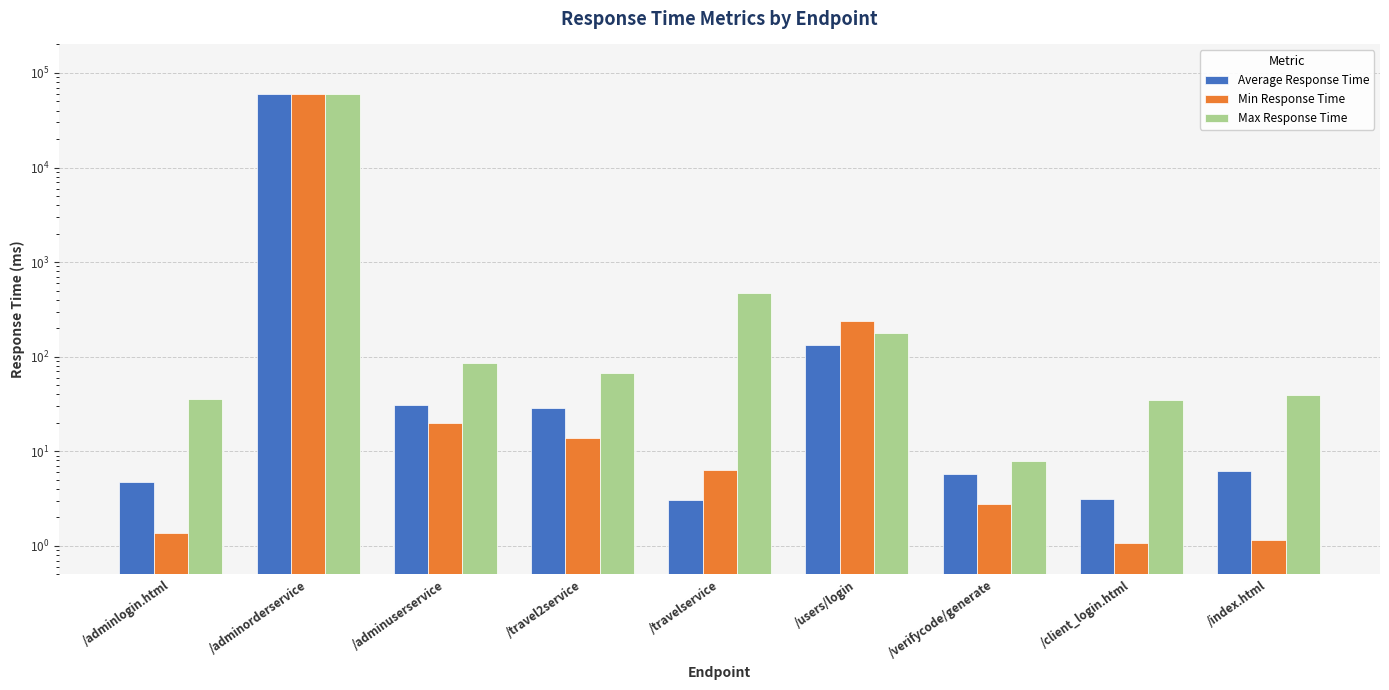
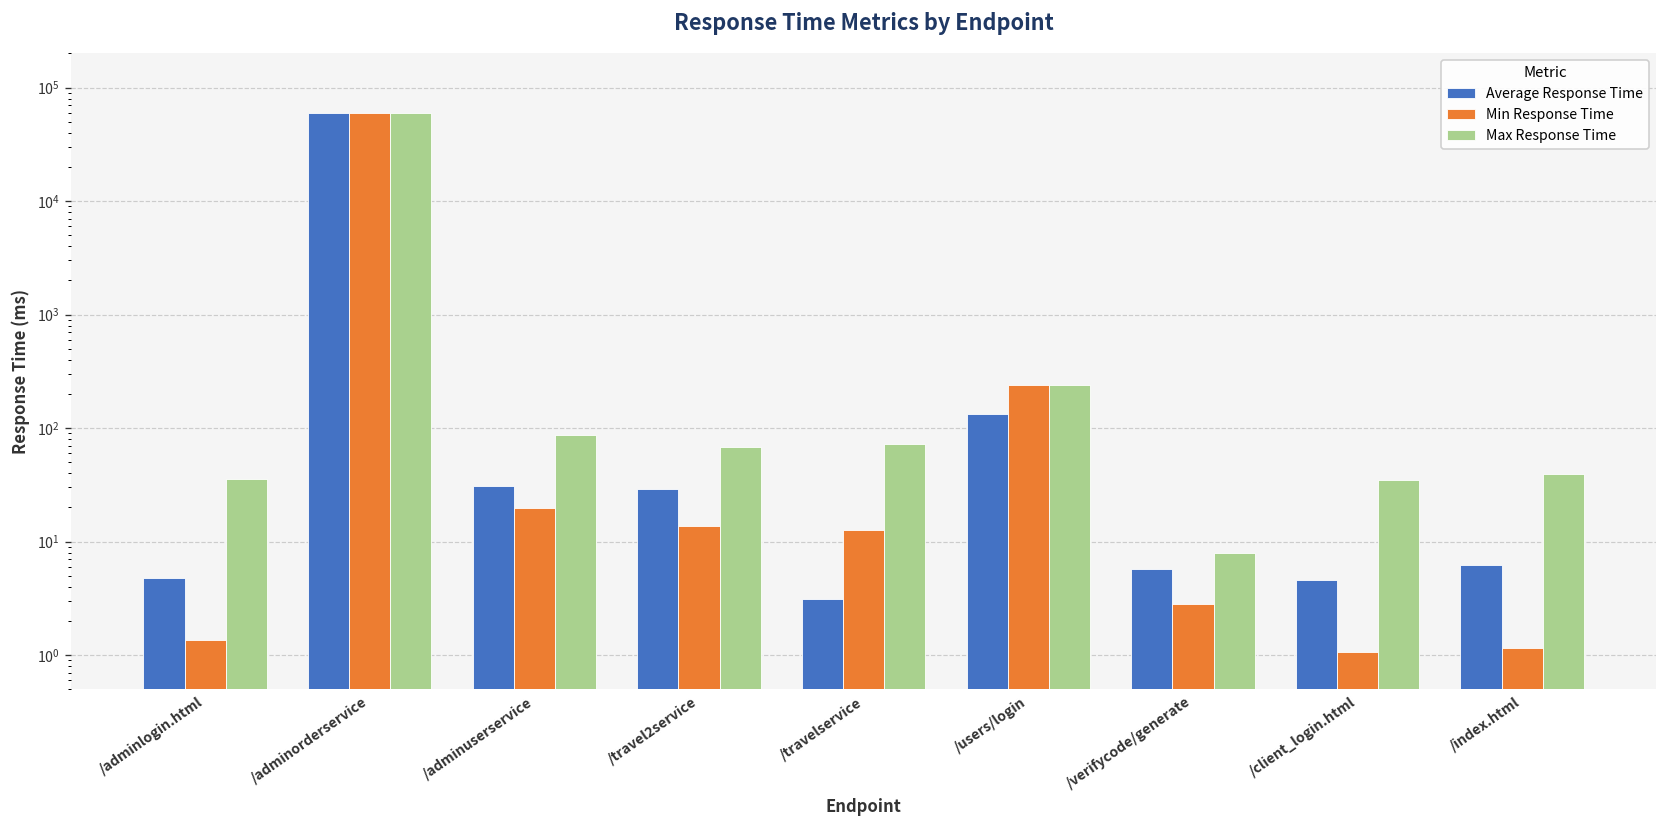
  {
    "Average Response Time": {
      "/adminlogin.html": 5,
      "/adminorderservice": 60000,
      "/adminuserservice": 31,
      "/travel2service": 29,
      "/travelservice": 3.1,
      "/users/login": 130,
      "/verifycode/generate": 6,
-     "/client_login.html": 3.1,
+     "/client_login.html": 5,
      "/index.html": 6
    },
    "Min Response Time": {
      "/adminlogin.html": 1.4,
      "/adminorderservice": 60000,
      "/adminuserservice": 20,
      "/travel2service": 14,
-     "/travelservice": 6,
+     "/travelservice": 13,
      "/users/login": 240,
      "/verifycode/generate": 2.8,
      "/client_login.html": 1.1,
      "/index.html": 1.2
    },
    "Max Response Time": {
      "/adminlogin.html": 36,
      "/adminorderservice": 60000,
      "/adminuserservice": 90,
      "/travel2service": 70,
-     "/travelservice": 500,
-     "/users/login": 180,
+     "/travelservice": 70,
+     "/users/login": 240,
      "/verifycode/generate": 8,
      "/client_login.html": 35,
      "/index.html": 40
    }
  }
